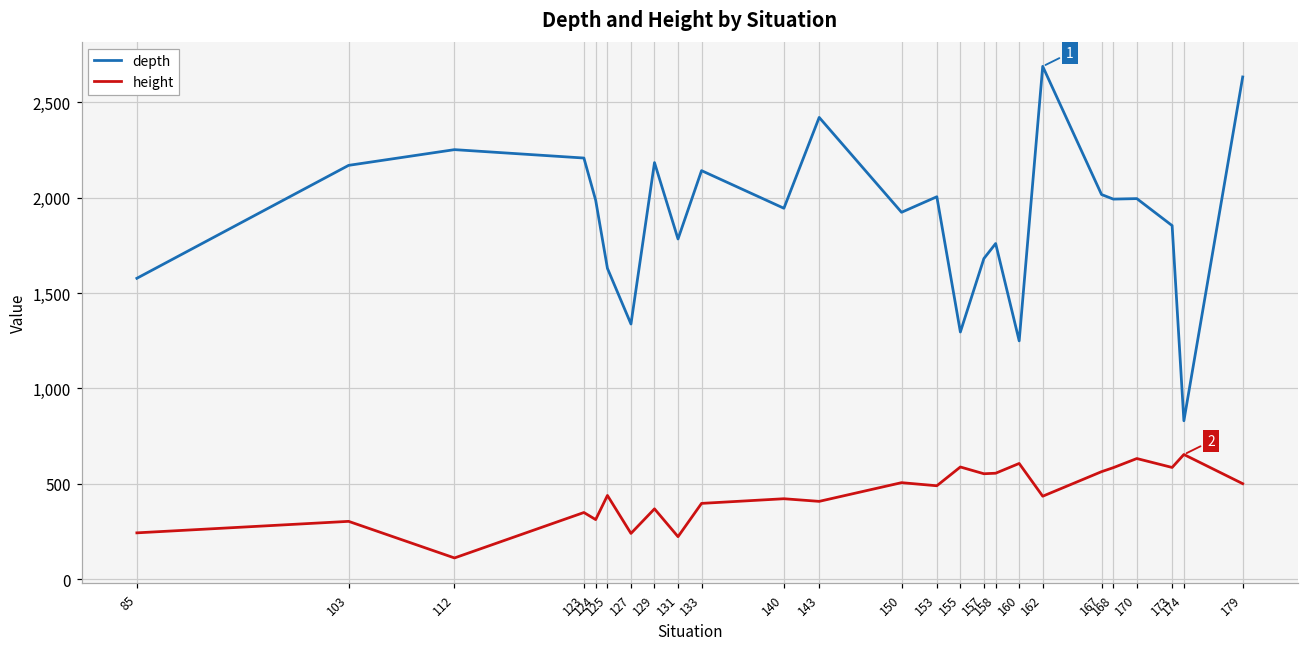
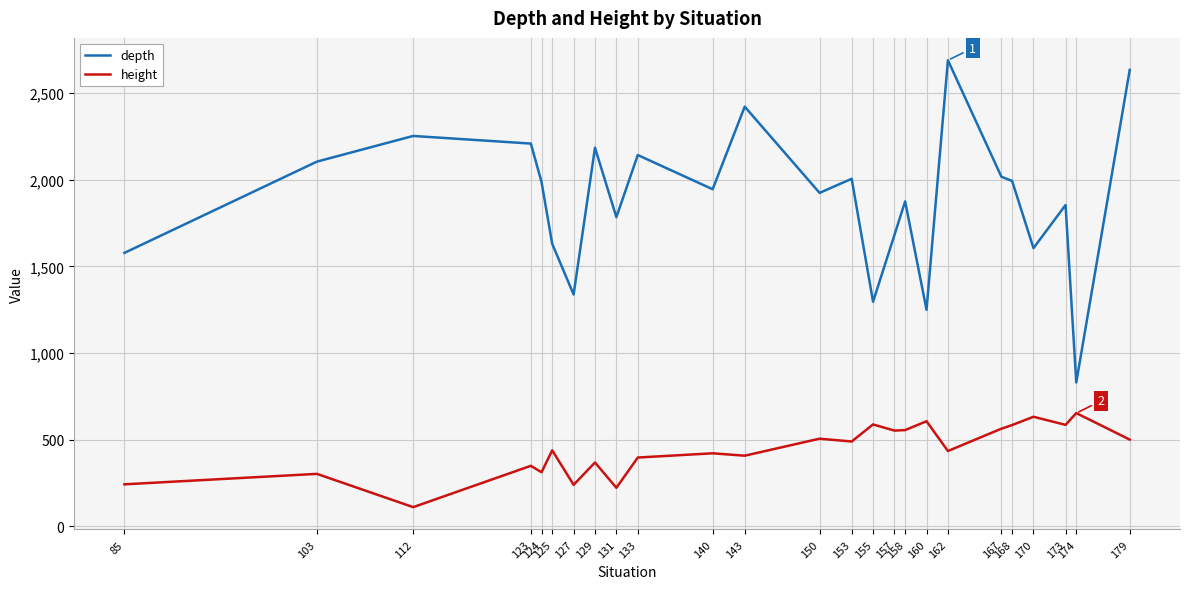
  {
    "depth": {
      "85": "1,580",
-     "103": "2,170",
+     "103": "2,100",
      "112": "2,250",
      "123": "2,210",
      "124": "1,990",
      "125": "1,630",
      "127": "1,340",
      "129": "2,180",
      "131": "1,780",
      "133": "2,140",
      "140": "1,940",
      "143": "2,420",
      "150": "1,920",
      "153": "2,010",
      "155": "1,300",
      "157": "1,680",
-     "158": "1,760",
+     "158": "1,870",
      "160": "1,250",
      "162": "2,690",
      "167": "2,020",
      "168": "1,990",
-     "170": "2,000",
+     "170": "1,610",
      "173": "1,850",
      "174": "830",
      "179": "2,630"
    },
    "height": {
      "85": "240",
      "103": "300",
      "112": "110",
      "123": "350",
      "124": "310",
      "125": "440",
      "127": "240",
      "129": "370",
      "131": "220",
      "133": "400",
      "140": "420",
      "143": "410",
      "150": "510",
      "153": "490",
      "155": "590",
      "157": "550",
      "158": "560",
      "160": "610",
      "162": "440",
      "167": "560",
      "168": "580",
      "170": "630",
      "173": "590",
      "174": "650",
      "179": "500"
    }
  }
